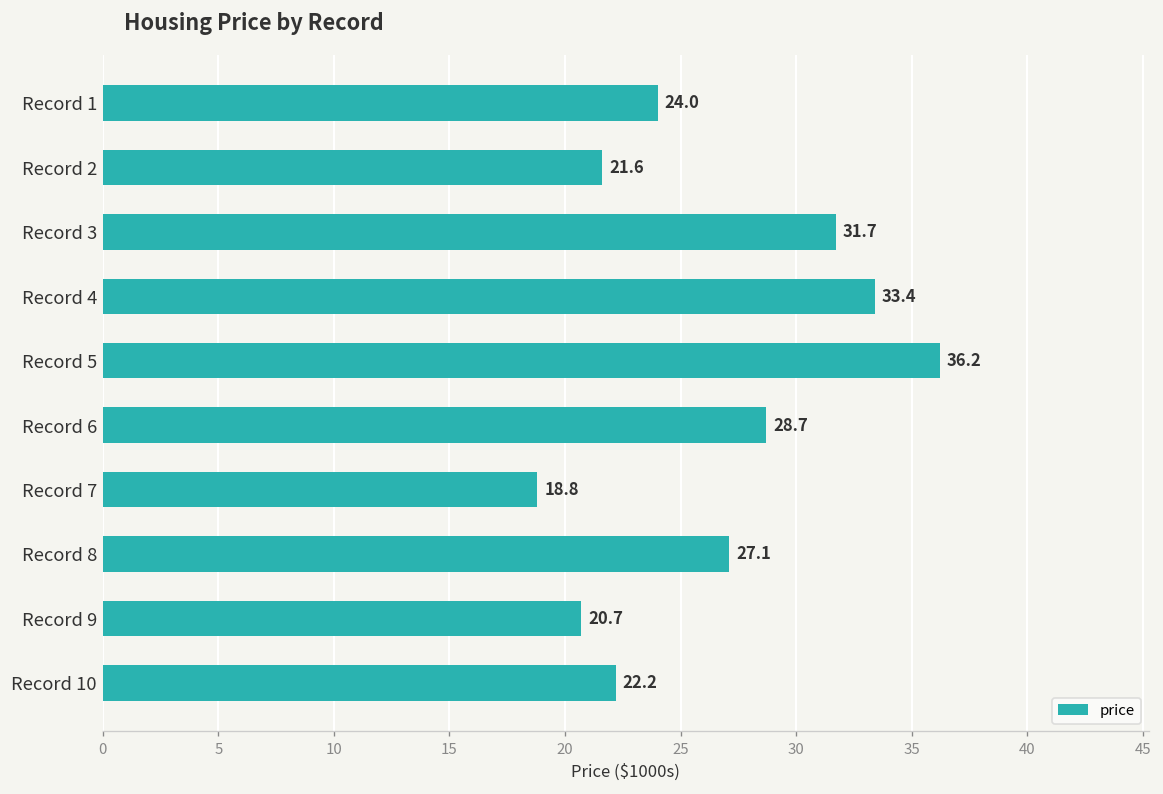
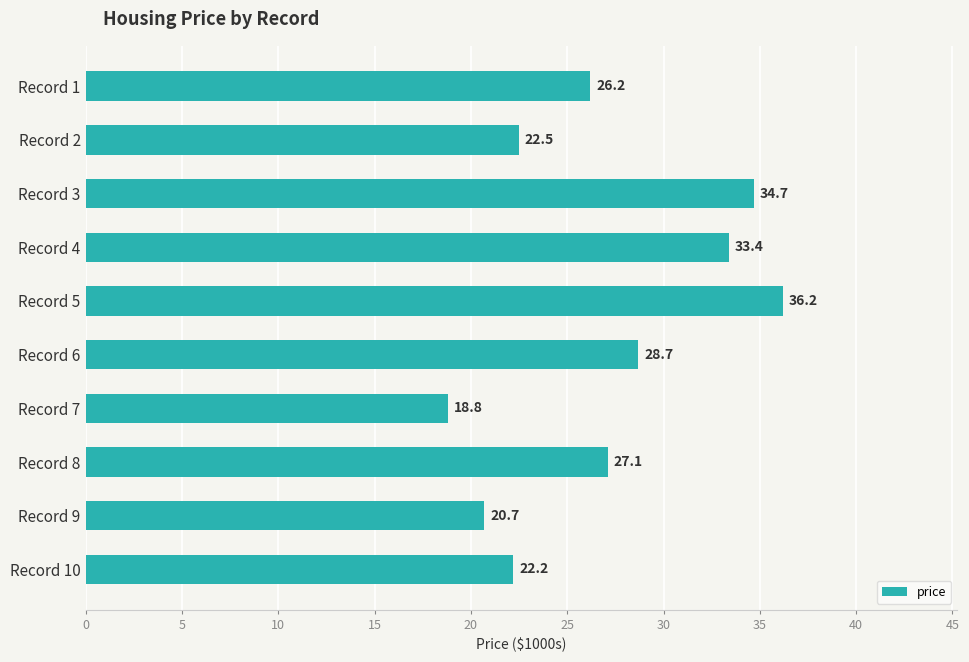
  {
-   "Record 1": 24.0,
-   "Record 2": 21.6,
-   "Record 3": 31.7,
+   "Record 1": 26.2,
+   "Record 2": 22.5,
+   "Record 3": 34.7,
    "Record 4": 33.4,
    "Record 5": 36.2,
    "Record 6": 28.7,
    "Record 7": 18.8,
    "Record 8": 27.1,
    "Record 9": 20.7,
    "Record 10": 22.2
  }
